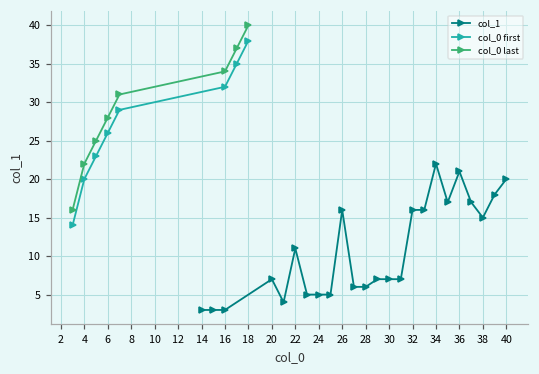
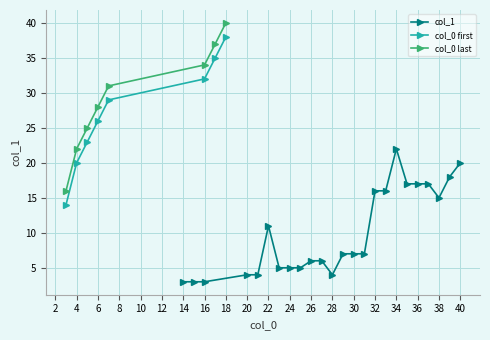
  {
    "col_1": {
      "14": 3,
      "16": 3,
-     "20": 7,
+     "20": 4,
      "22": 11,
      "24": 5,
-     "26": 16,
-     "28": 6,
+     "26": 6,
+     "28": 4,
      "30": 7,
      "32": 16,
      "34": 22,
-     "36": 21,
+     "36": 17,
      "38": 15,
      "40": 20
    },
    "col_0 first": {
      "4": 20,
      "6": 26,
      "16": 32,
      "18": 38
    },
    "col_0 last": {
      "4": 22,
      "6": 28,
      "16": 34,
      "18": 40
    }
  }
